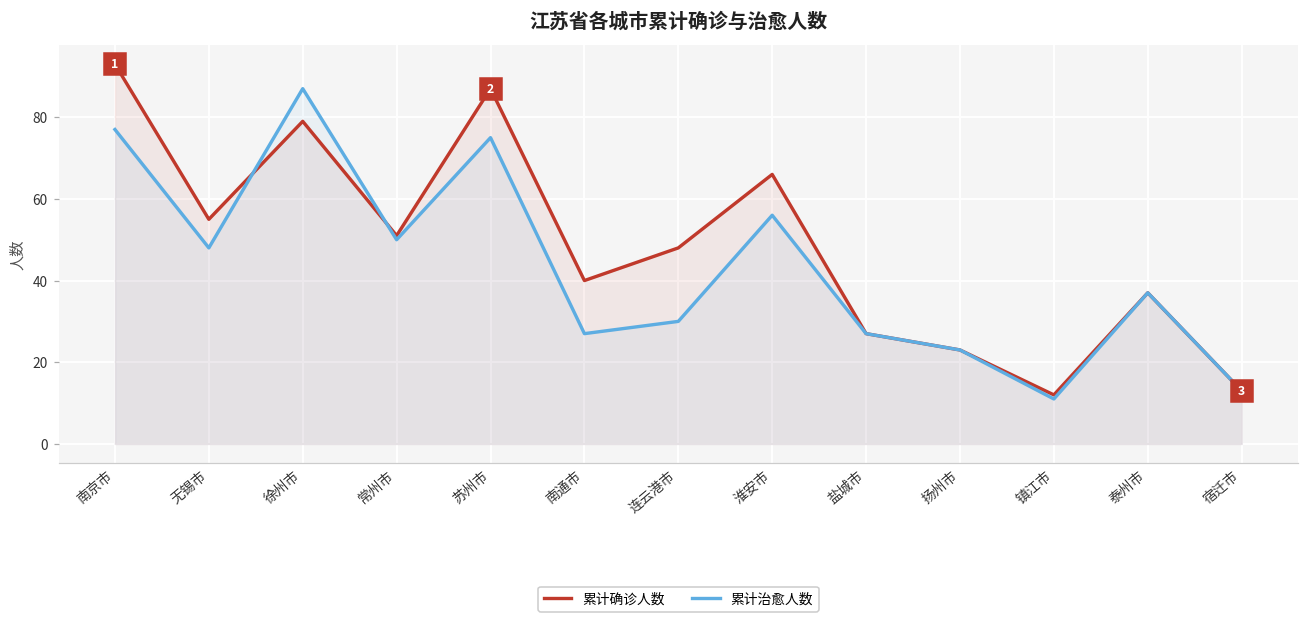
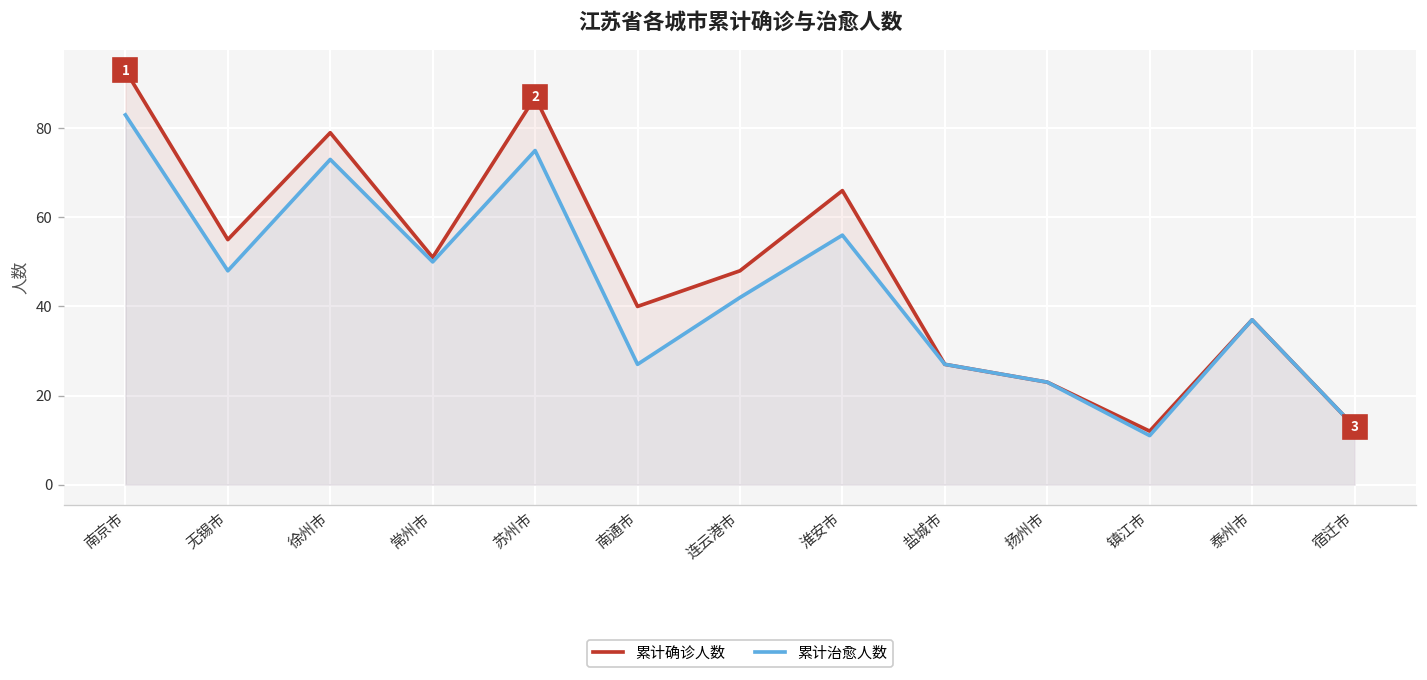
  {
    "累计治愈人数": {
-     "南京市": 77,
+     "南京市": 83,
      "无锡市": 48,
-     "徐州市": 87,
+     "徐州市": 73,
      "常州市": 50,
      "苏州市": 75,
      "南通市": 27,
-     "连云港市": 30,
+     "连云港市": 42,
      "淮安市": 56,
      "镇江市": 11
    }
  }
